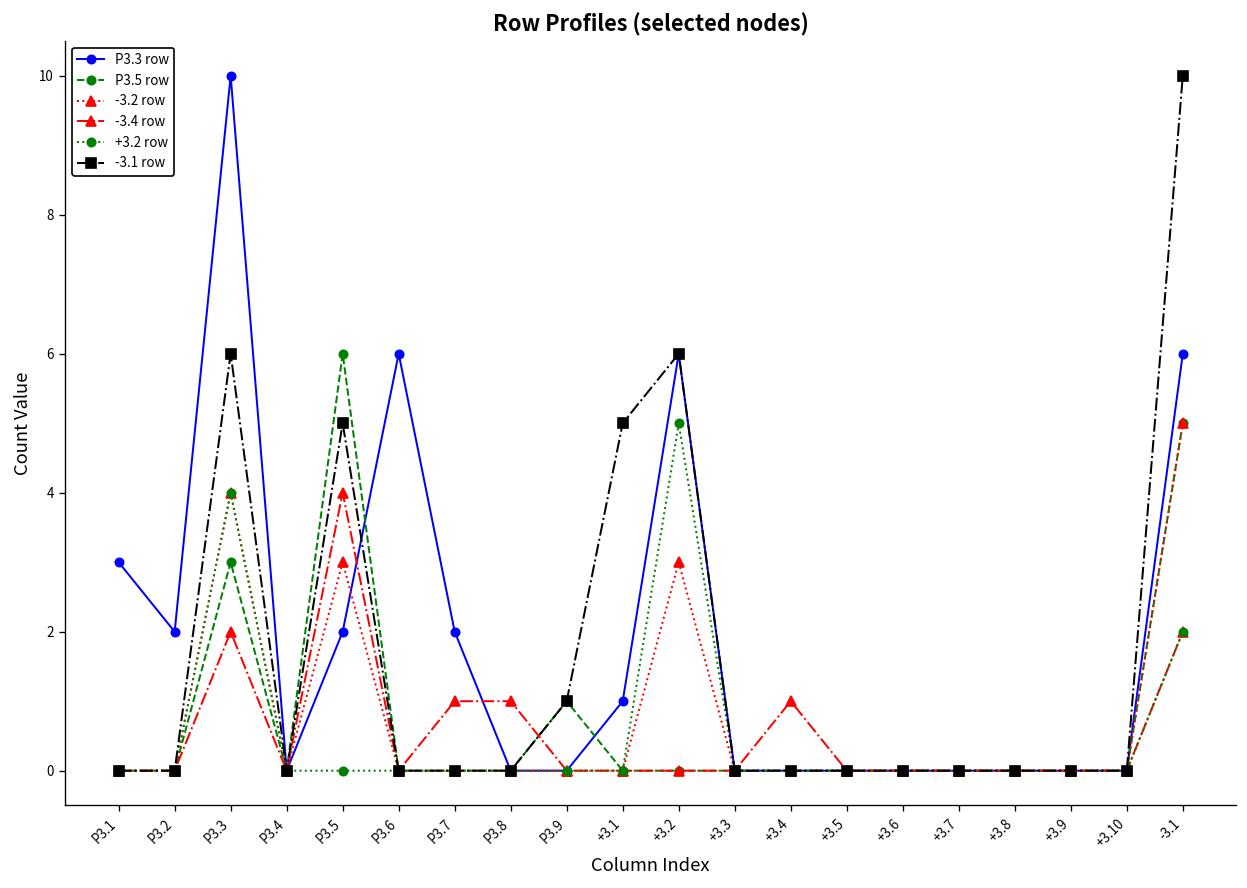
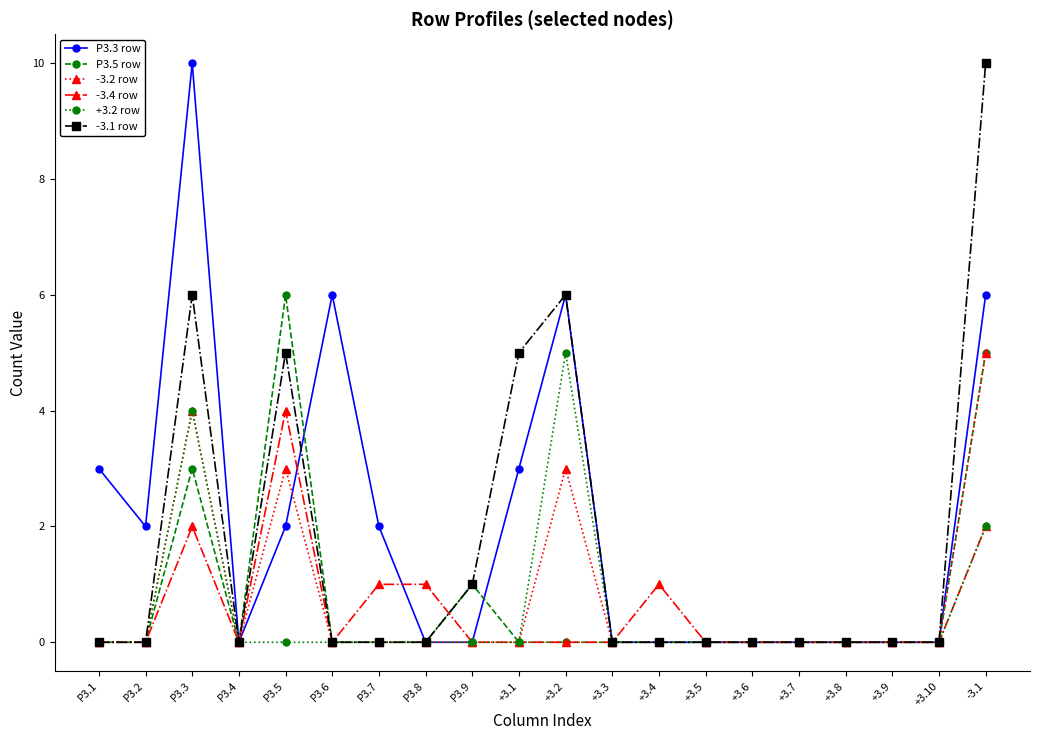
  {
    "P3.3 row": {
      "P3.1": 3,
      "P3.2": 2,
      "P3.3": 10,
      "P3.5": 2,
      "P3.6": 6,
      "P3.7": 2,
-     "+3.1": 1,
+     "+3.1": 3,
      "-3.1": 6
    },
    "-3.1 row": {
      "P3.3": 6,
      "P3.5": 5,
      "+3.1": 5,
      "-3.1": 10
    }
  }
